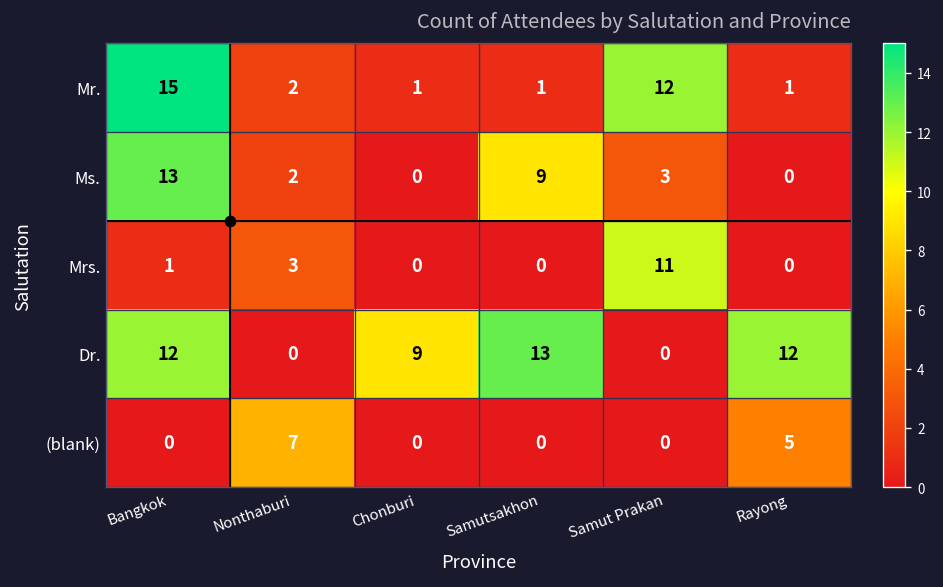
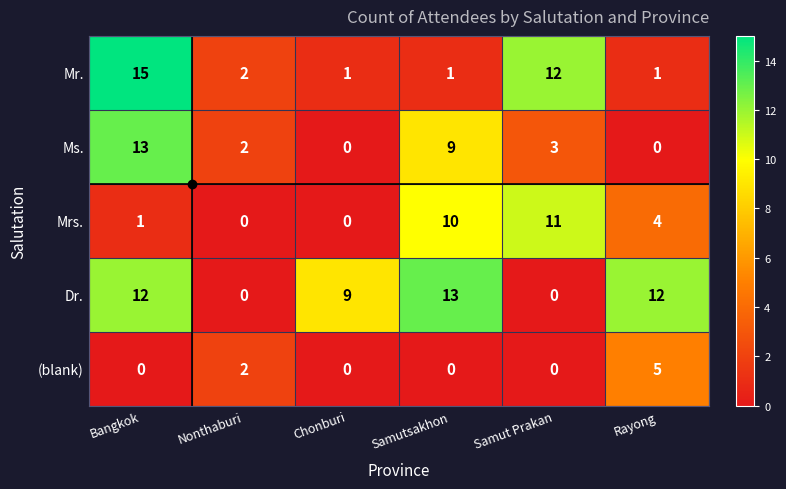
  {
    "Mr.": {
      "Bangkok": 15,
      "Nonthaburi": 2,
      "Chonburi": 1,
      "Samutsakhon": 1,
      "Samut Prakan": 12,
      "Rayong": 1
    },
    "Ms.": {
      "Bangkok": 13,
      "Nonthaburi": 2,
      "Chonburi": 0,
      "Samutsakhon": 9,
      "Samut Prakan": 3,
      "Rayong": 0
    },
    "Mrs.": {
      "Bangkok": 1,
-     "Nonthaburi": 3,
+     "Nonthaburi": 0,
      "Chonburi": 0,
-     "Samutsakhon": 0,
+     "Samutsakhon": 10,
      "Samut Prakan": 11,
-     "Rayong": 0
+     "Rayong": 4
    },
    "Dr.": {
      "Bangkok": 12,
      "Nonthaburi": 0,
      "Chonburi": 9,
      "Samutsakhon": 13,
      "Samut Prakan": 0,
      "Rayong": 12
    },
    "(blank)": {
      "Bangkok": 0,
-     "Nonthaburi": 7,
+     "Nonthaburi": 2,
      "Chonburi": 0,
      "Samutsakhon": 0,
      "Samut Prakan": 0,
      "Rayong": 5
    }
  }
